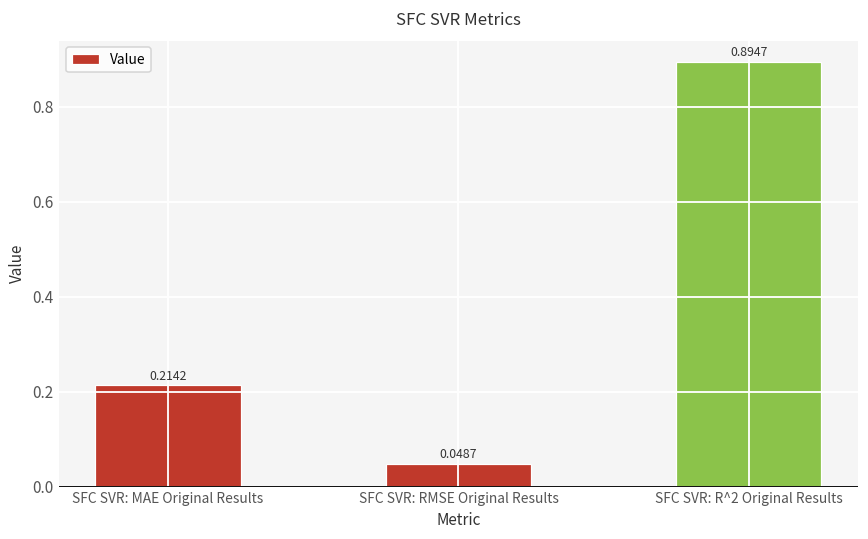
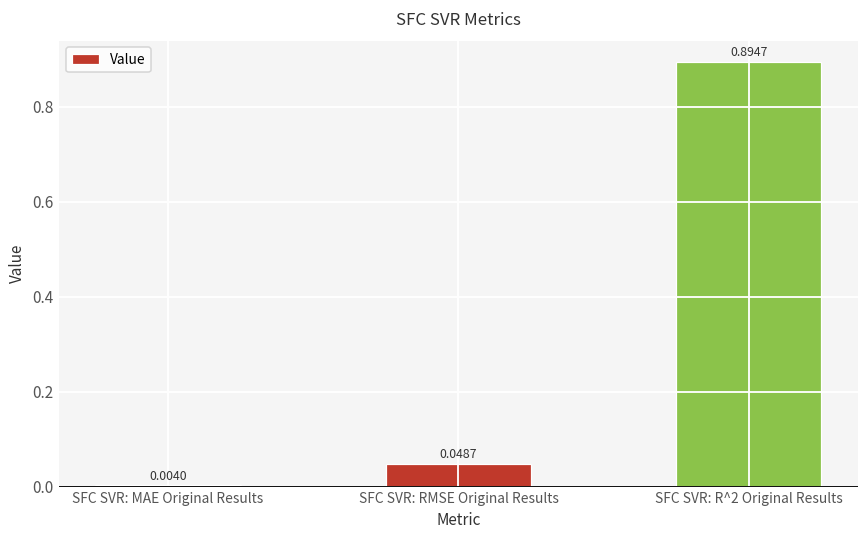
  {
-   "SFC SVR: MAE Original Results": 0.2142,
+   "SFC SVR: MAE Original Results": 0.0040,
    "SFC SVR: RMSE Original Results": 0.0487,
    "SFC SVR: R^2 Original Results": 0.8947
  }
